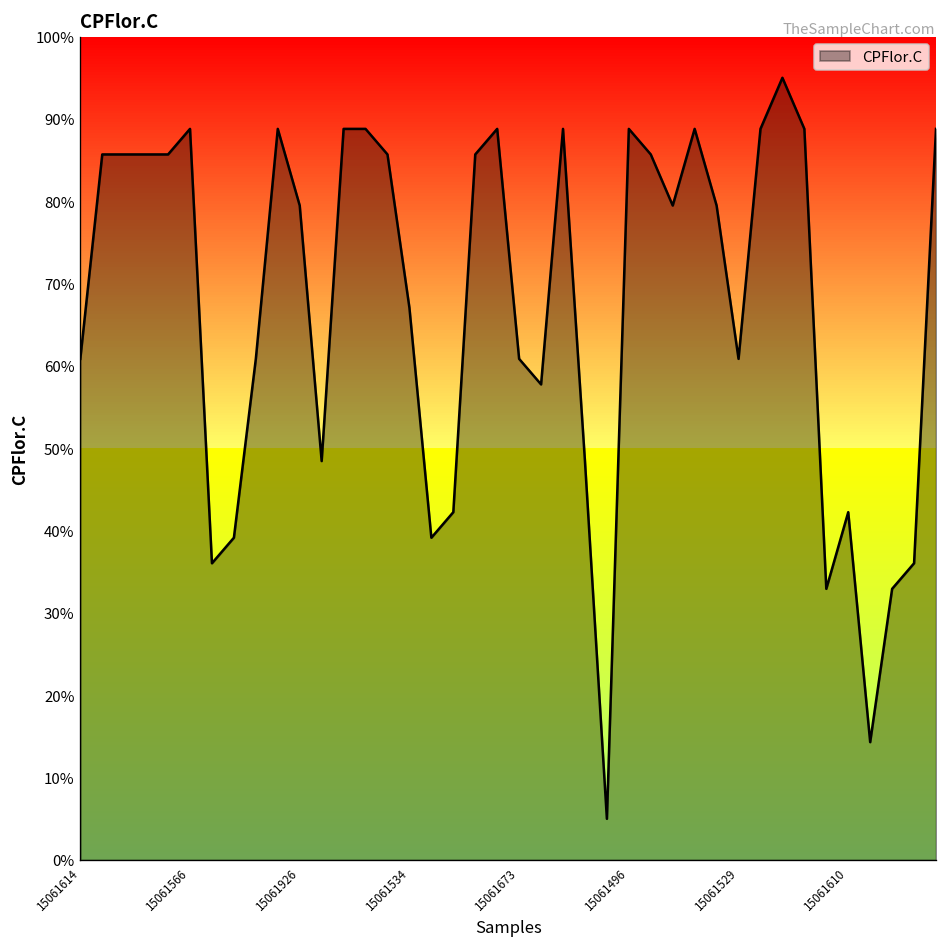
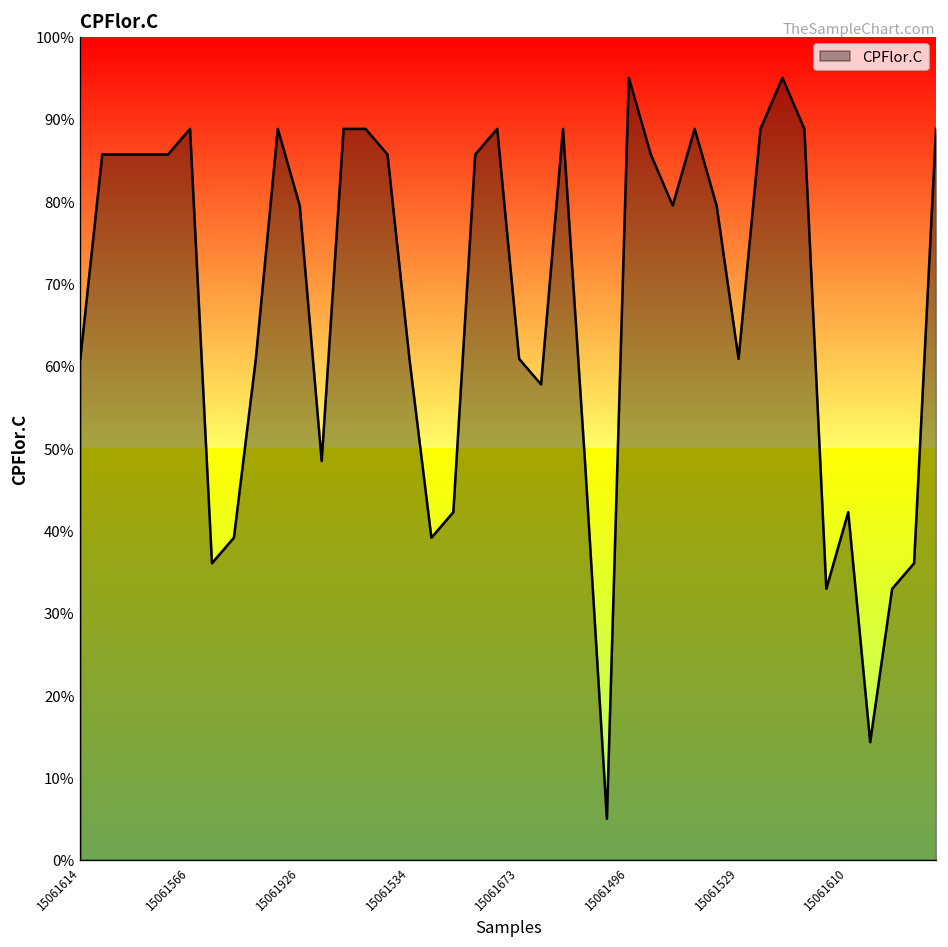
  {
    "15061614": "61%",
    "15061566": "89%",
    "15061926": "79%",
-   "15061534": "67%",
+   "15061534": "61%",
    "15061673": "61%",
-   "15061496": "89%",
+   "15061496": "95%",
    "15061529": "61%",
    "15061610": "42%"
  }
